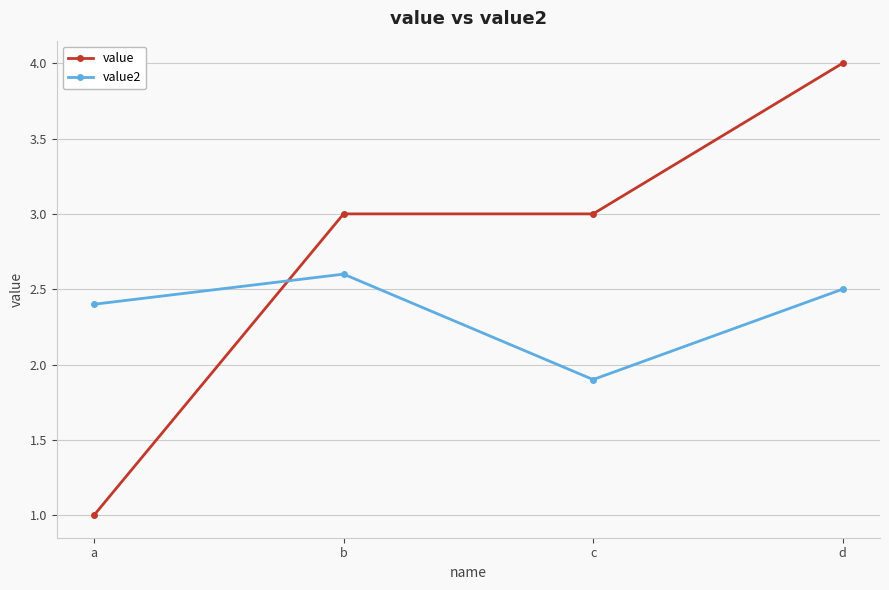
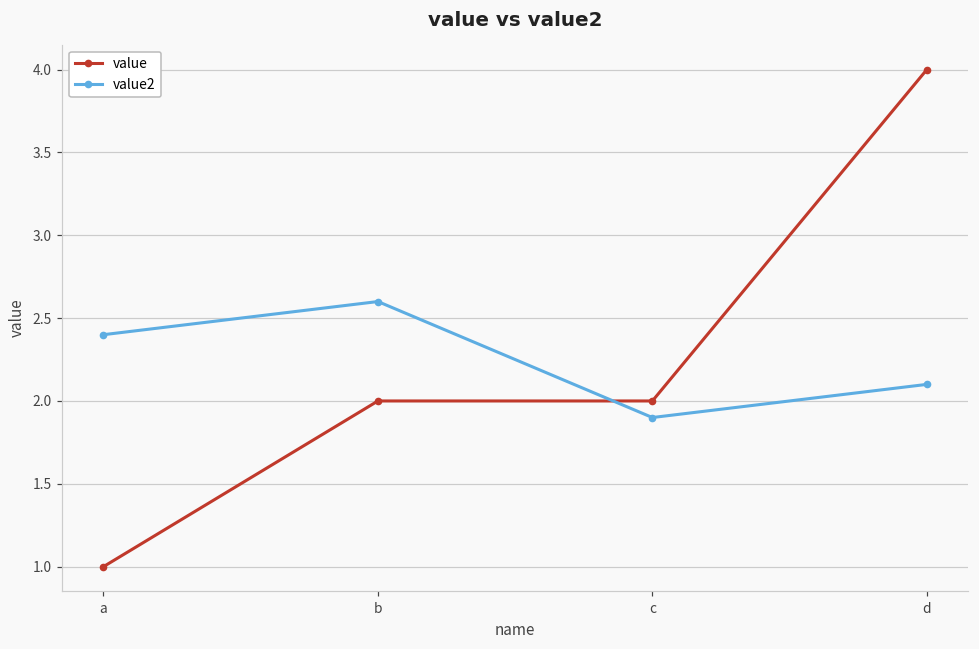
  {
    "value": {
      "a": 1,
-     "b": 3,
-     "c": 3,
+     "b": 2,
+     "c": 2,
      "d": 4
    },
    "value2": {
      "a": 2.4,
      "b": 2.6,
      "c": 1.9,
-     "d": 2.5
+     "d": 2.1
    }
  }
